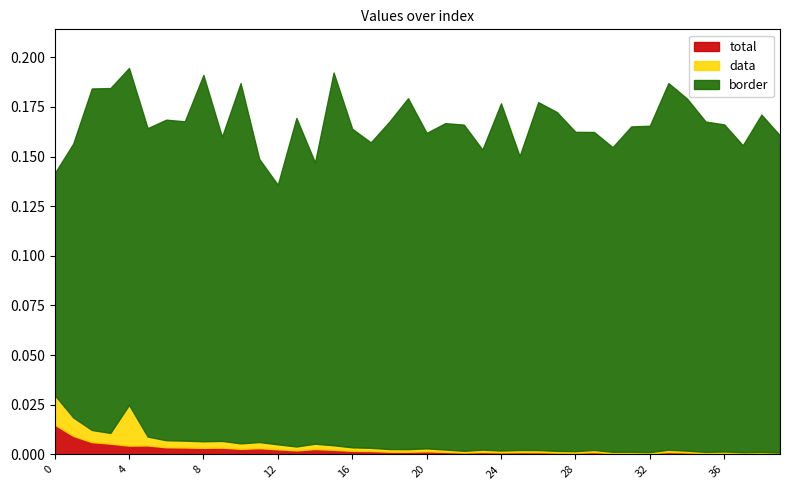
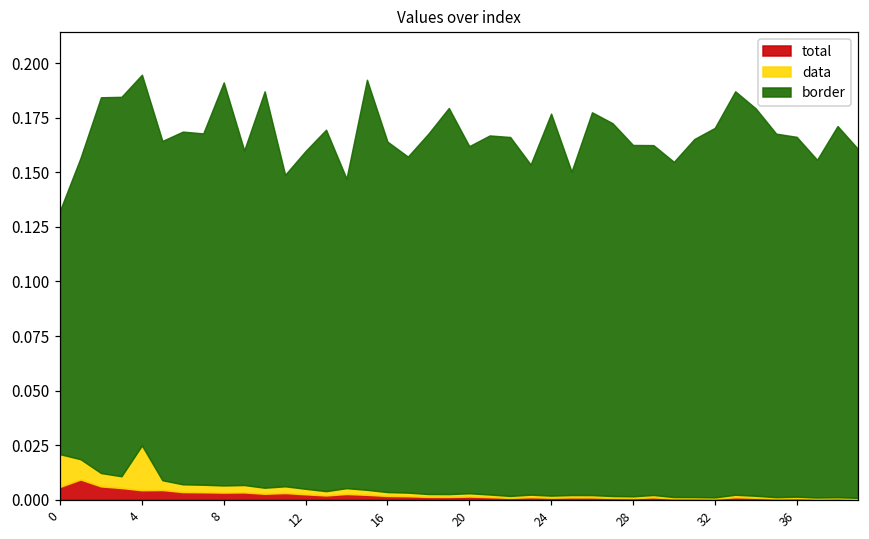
  {
    "total": {
-     "0": 0.015,
+     "0": 0.006,
      "4": 0.004,
      "8": 0.003,
      "12": 0.003,
      "16": 0.002,
      "20": 0.002
    },
    "data": {
      "0": 0.015,
      "4": 0.021,
      "8": 0.003,
      "12": 0.003,
      "16": 0.002,
      "20": 0.002
    },
    "border": {
      "0": 0.112,
      "4": 0.170,
      "8": 0.185,
-     "12": 0.131,
+     "12": 0.155,
      "16": 0.160,
      "20": 0.159,
      "24": 0.175,
      "28": 0.161,
-     "32": 0.164,
+     "32": 0.169,
      "36": 0.165
    }
  }
